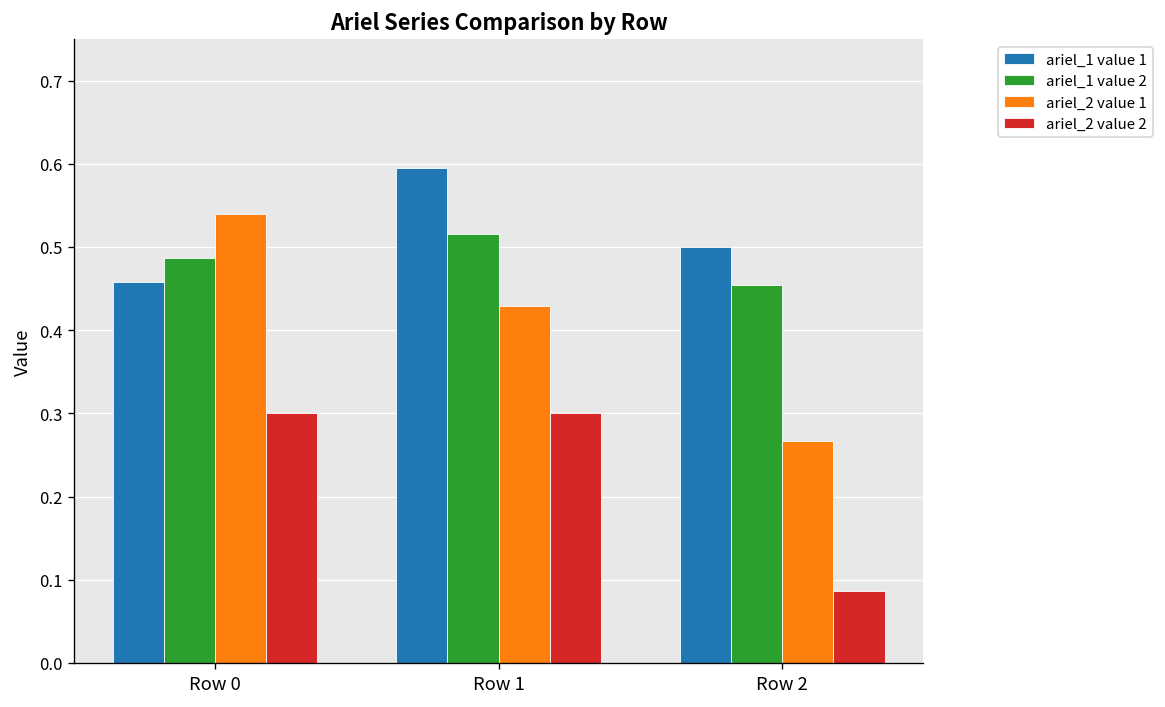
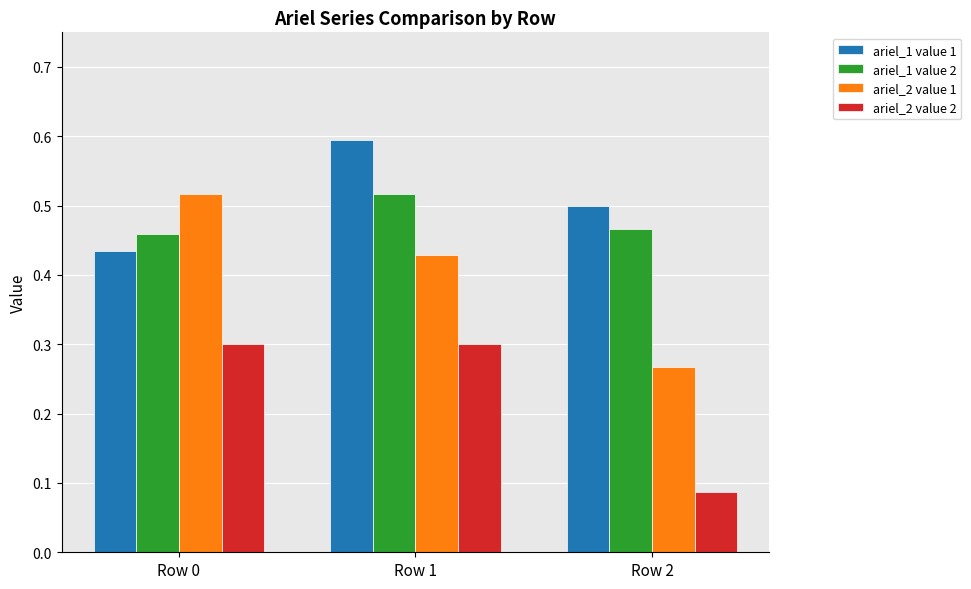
  {
    "ariel_1 value 1": {
-     "Row 0": 0.46,
+     "Row 0": 0.43,
      "Row 1": 0.59,
      "Row 2": 0.50
    },
    "ariel_1 value 2": {
-     "Row 0": 0.49,
+     "Row 0": 0.46,
      "Row 1": 0.52,
-     "Row 2": 0.45
+     "Row 2": 0.47
    },
    "ariel_2 value 1": {
-     "Row 0": 0.54,
+     "Row 0": 0.52,
      "Row 1": 0.43,
      "Row 2": 0.27
    },
    "ariel_2 value 2": {
      "Row 0": 0.30,
      "Row 1": 0.30,
      "Row 2": 0.09
    }
  }
